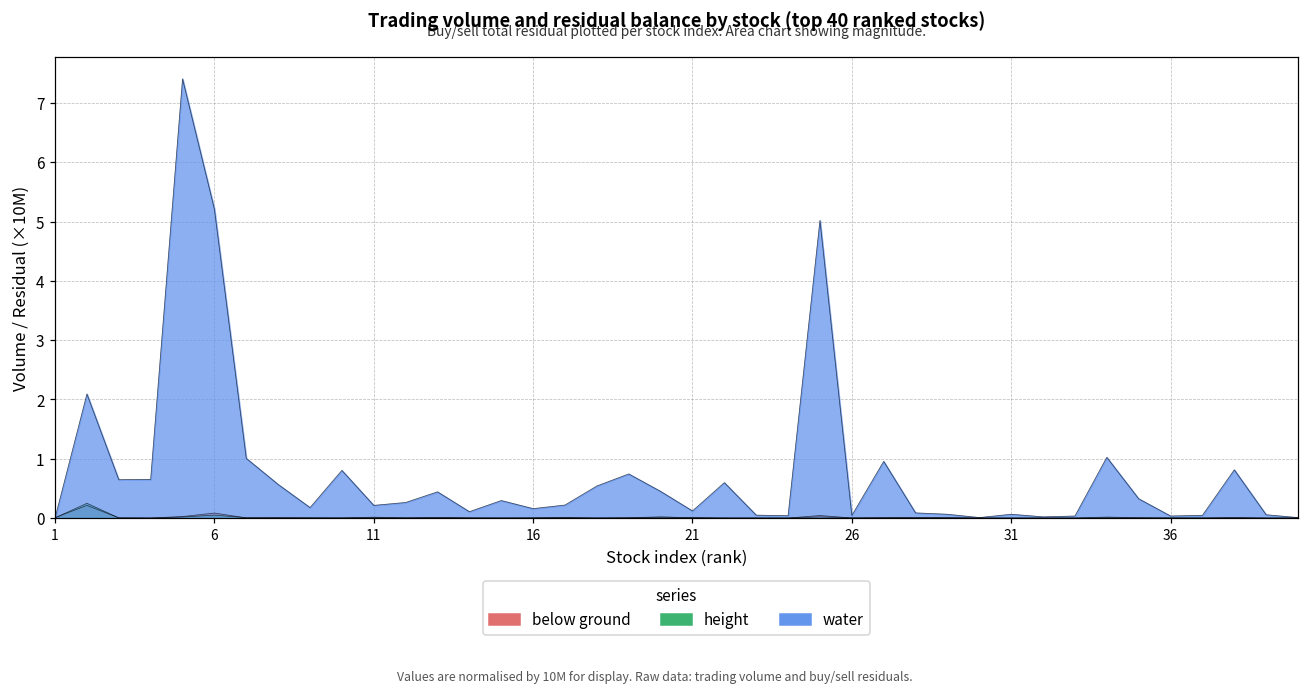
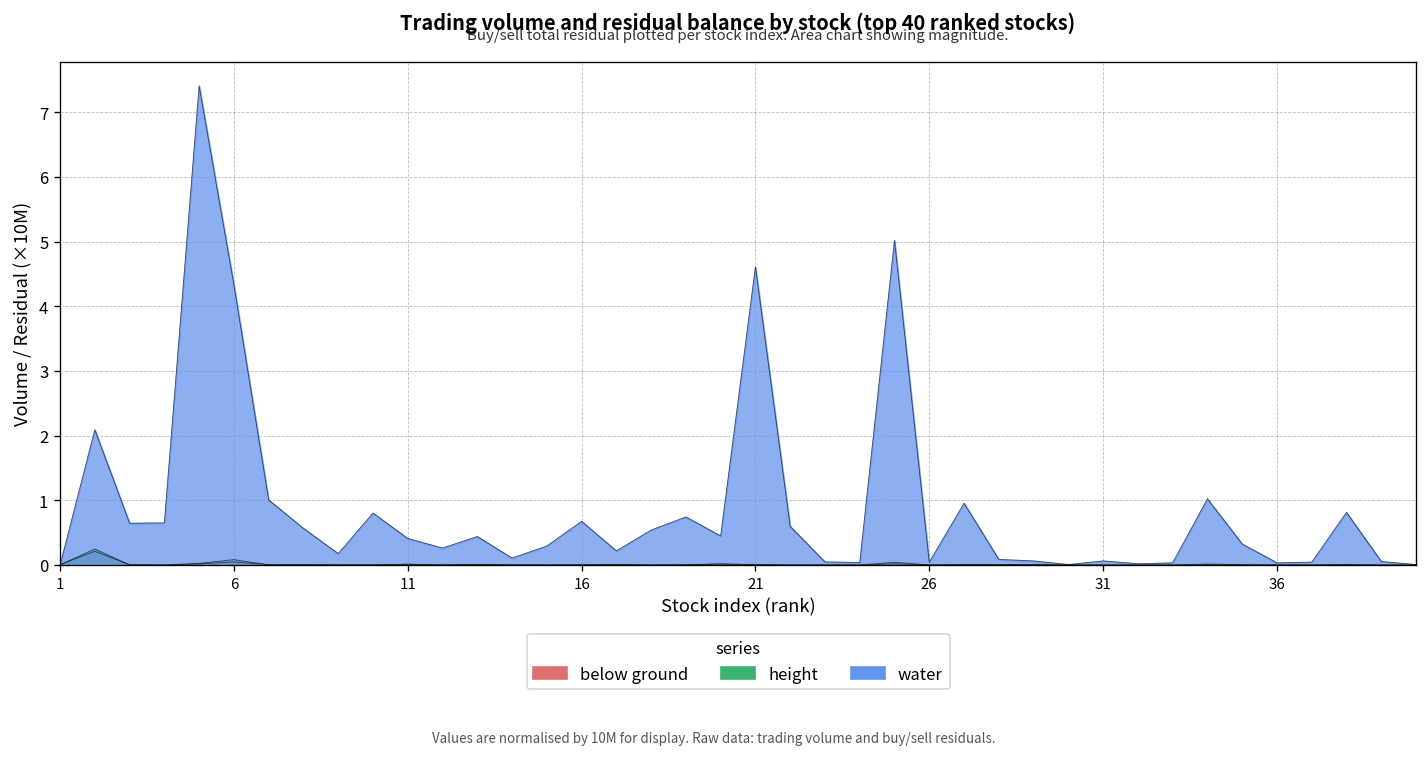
  {
    "water": {
-     "6": 5.2,
-     "11": 0.2,
-     "16": 0.2,
-     "21": 0.1,
+     "6": 4.3,
+     "11": 0.4,
+     "16": 0.7,
+     "21": 4.6,
      "31": 0.1
    }
  }
